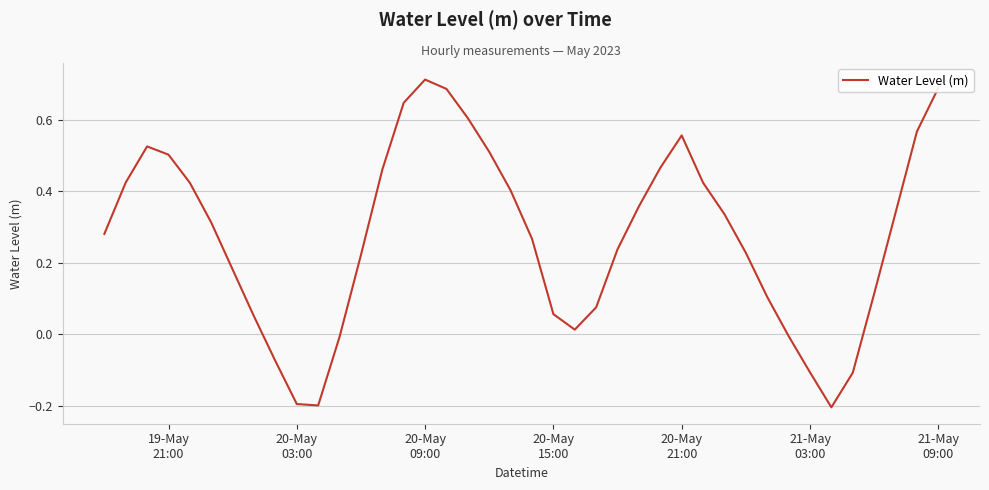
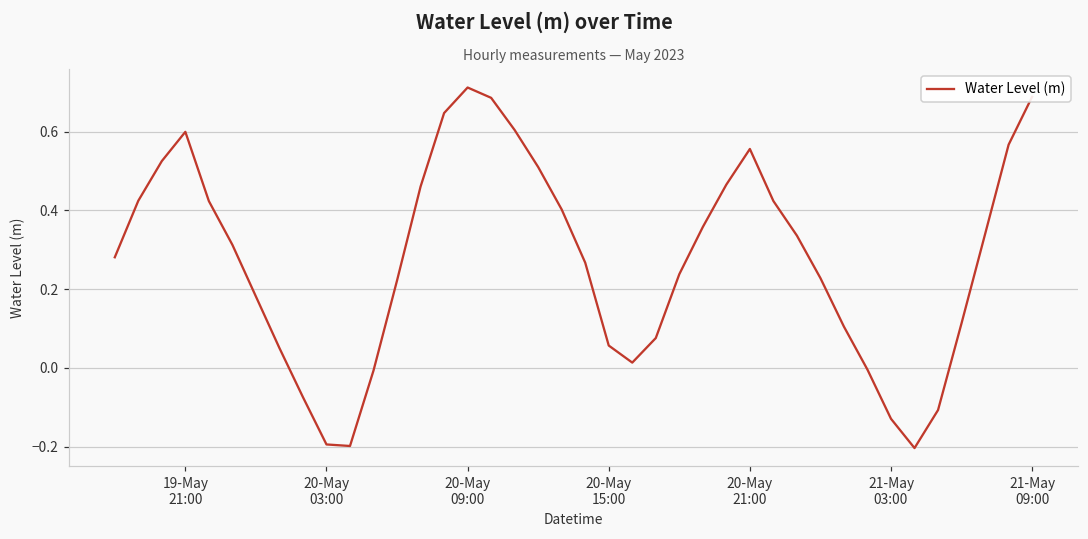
  {
-   "19-May 21:00": 0.50,
+   "19-May 21:00": 0.60,
    "20-May 03:00": -0.19,
    "20-May 09:00": 0.71,
    "20-May 15:00": 0.06,
    "20-May 21:00": 0.56,
-   "21-May 03:00": -0.11
+   "21-May 03:00": -0.13
  }
